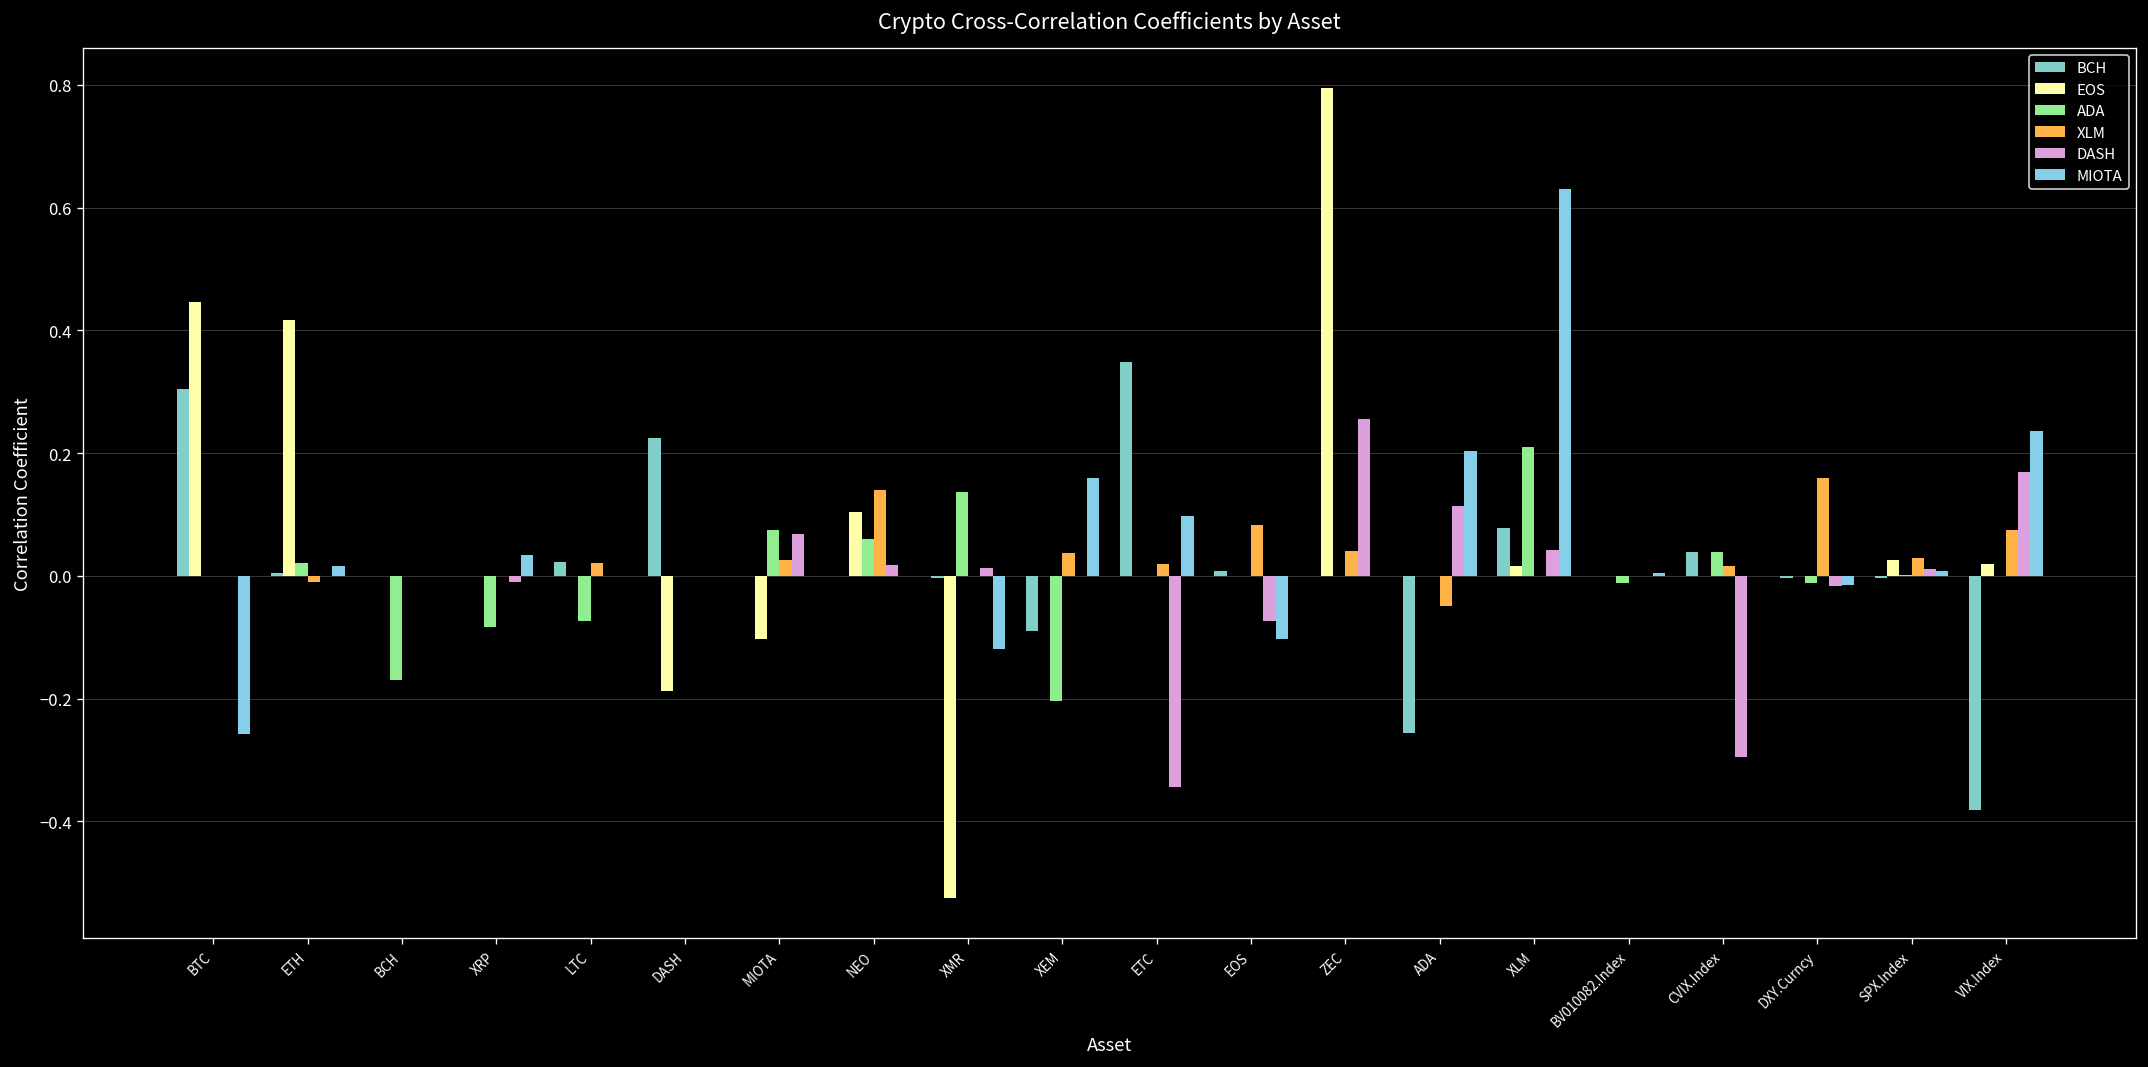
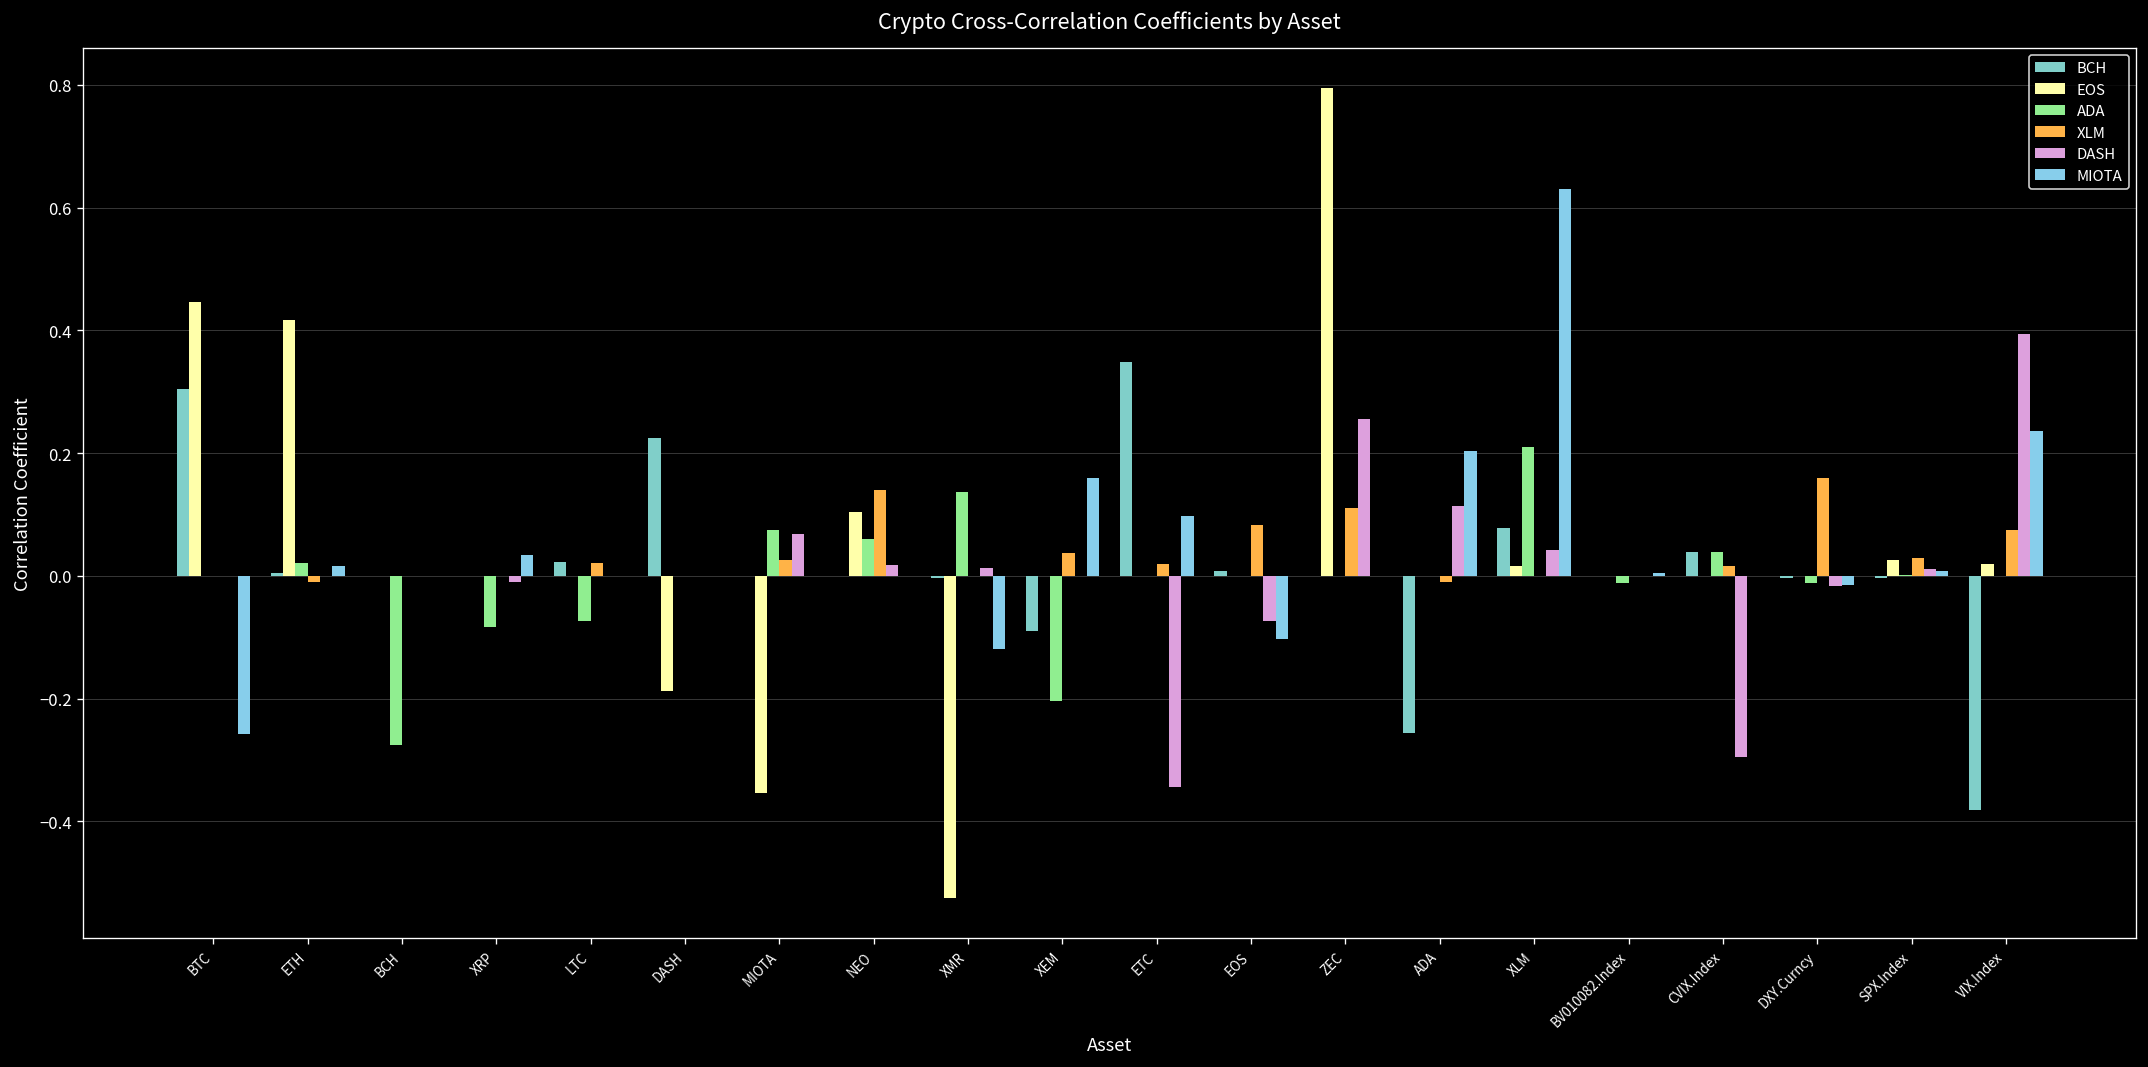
  {
    "EOS": {
      "BTC": 0.45,
      "ETH": 0.42,
      "BCH": 0.00,
      "XRP": 0.00,
      "LTC": 0.00,
      "DASH": -0.19,
-     "MIOTA": -0.10,
+     "MIOTA": -0.35,
      "NEO": 0.10,
      "XMR": -0.52,
      "XEM": 0.00,
      "ETC": 0.00,
      "EOS": 0.00,
      "ZEC": 0.79,
      "ADA": 0.00,
      "XLM": 0.02,
      "BV010082.Index": 0.00,
      "CVIX.Index": 0.00,
      "DXY.Curncy": 0.00,
      "SPX.Index": 0.03,
      "VIX.Index": 0.02
    },
    "ADA": {
      "BTC": 0.00,
      "ETH": 0.02,
-     "BCH": -0.17,
+     "BCH": -0.27,
      "XRP": -0.08,
      "LTC": -0.07,
      "DASH": 0.00,
      "MIOTA": 0.08,
      "NEO": 0.06,
      "XMR": 0.14,
      "XEM": -0.20,
      "ETC": 0.00,
      "EOS": 0.00,
      "ZEC": 0.00,
      "ADA": 0.00,
      "XLM": 0.21,
      "BV010082.Index": -0.01,
      "CVIX.Index": 0.04,
      "DXY.Curncy": -0.01,
      "VIX.Index": 0.00
    },
    "XLM": {
      "BTC": 0.00,
      "ETH": -0.01,
      "BCH": 0.00,
      "XRP": 0.00,
      "LTC": 0.02,
      "DASH": 0.00,
      "MIOTA": 0.03,
      "NEO": 0.14,
      "XMR": 0.00,
      "XEM": 0.04,
      "ETC": 0.02,
      "EOS": 0.08,
-     "ZEC": 0.04,
-     "ADA": -0.05,
+     "ZEC": 0.11,
+     "ADA": -0.01,
      "XLM": 0.00,
      "BV010082.Index": 0.00,
      "CVIX.Index": 0.02,
      "DXY.Curncy": 0.16,
      "SPX.Index": 0.03,
      "VIX.Index": 0.07
    },
    "DASH": {
      "BTC": 0.00,
      "ETH": 0.00,
      "BCH": 0.00,
      "XRP": -0.01,
      "LTC": 0.00,
      "DASH": 0.00,
      "MIOTA": 0.07,
      "NEO": 0.02,
      "XMR": 0.01,
      "XEM": 0.00,
      "ETC": -0.34,
      "EOS": -0.07,
      "ZEC": 0.26,
      "ADA": 0.11,
      "XLM": 0.04,
      "BV010082.Index": 0.00,
      "CVIX.Index": -0.30,
      "DXY.Curncy": -0.02,
      "SPX.Index": 0.01,
-     "VIX.Index": 0.17
+     "VIX.Index": 0.39
    }
  }
